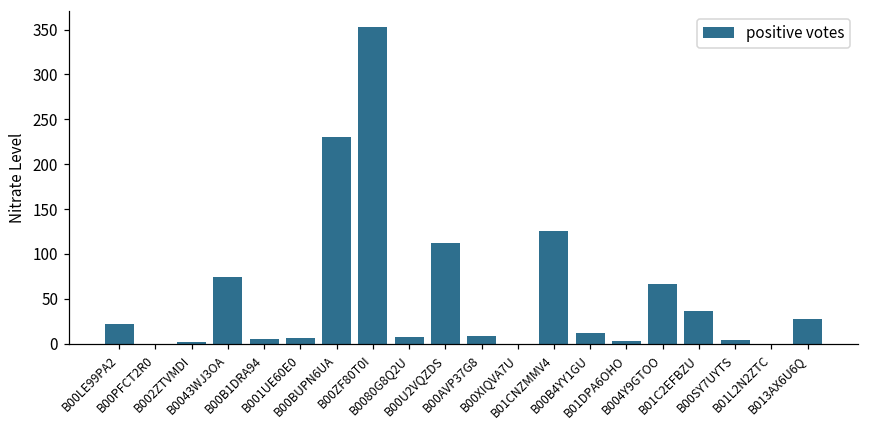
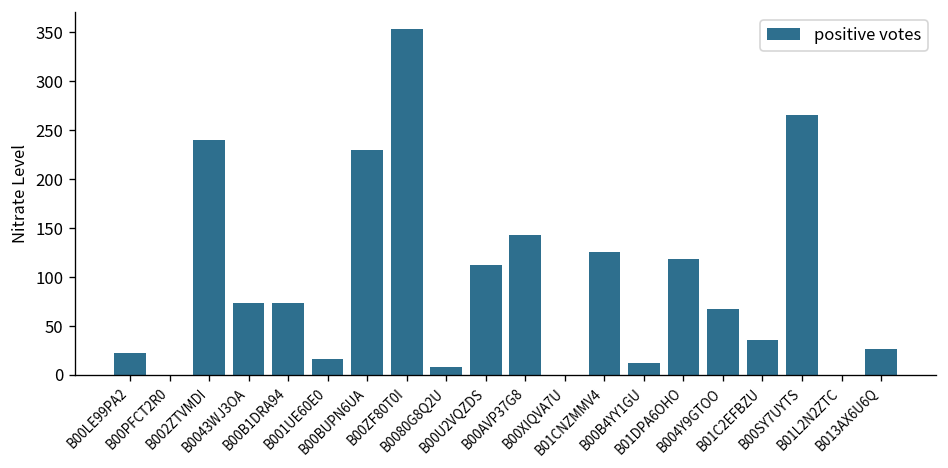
  {
    "B00LE99PA2": 20,
    "B00PFCT2R0": 0,
-   "B002ZTVMDI": 0,
+   "B002ZTVMDI": 240,
    "B0043WJ3OA": 70,
-   "B00B1DRA94": 10,
-   "B001UE60E0": 10,
+   "B00B1DRA94": 70,
+   "B001UE60E0": 20,
    "B00BUPN6UA": 230,
    "B00ZF80T0I": 350,
    "B0080G8Q2U": 10,
    "B00U2VQZDS": 110,
-   "B00AVP37G8": 10,
+   "B00AVP37G8": 140,
    "B00XIQVA7U": 0,
    "B01CNZMMV4": 130,
    "B00B4YY1GU": 10,
-   "B01DPA6OHO": 0,
+   "B01DPA6OHO": 120,
    "B004Y9GTOO": 70,
    "B01C2EFBZU": 40,
-   "B00SY7UYTS": 0,
+   "B00SY7UYTS": 270,
    "B01L2N2ZTC": 0,
    "B013AX6U6Q": 30
  }
